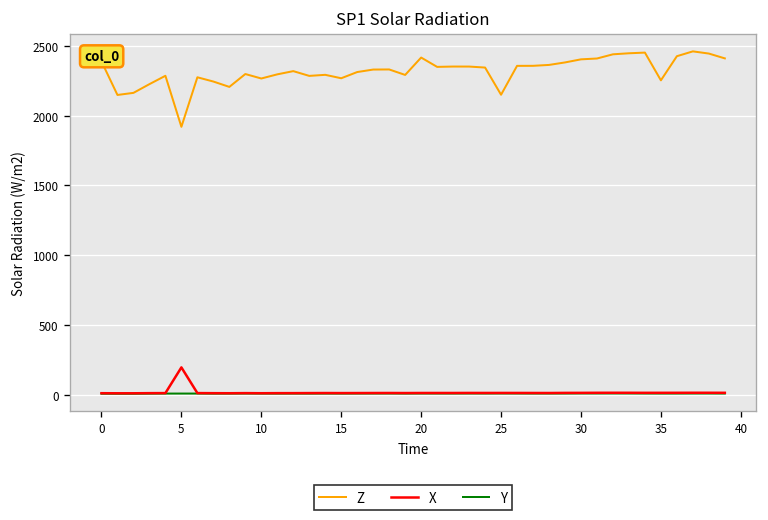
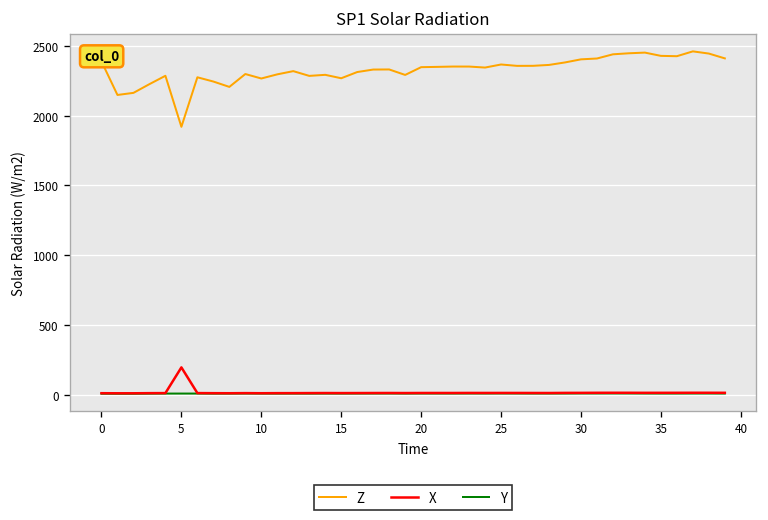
  {
    "Z": {
      "5": 1920,
      "10": 2270,
      "15": 2270,
-     "20": 2420,
-     "25": 2150,
+     "20": 2350,
+     "25": 2370,
      "30": 2400,
-     "35": 2250
+     "35": 2430
    },
    "X": {
      "5": 200
    },
    "Y": {
      "5": 10
    }
  }
